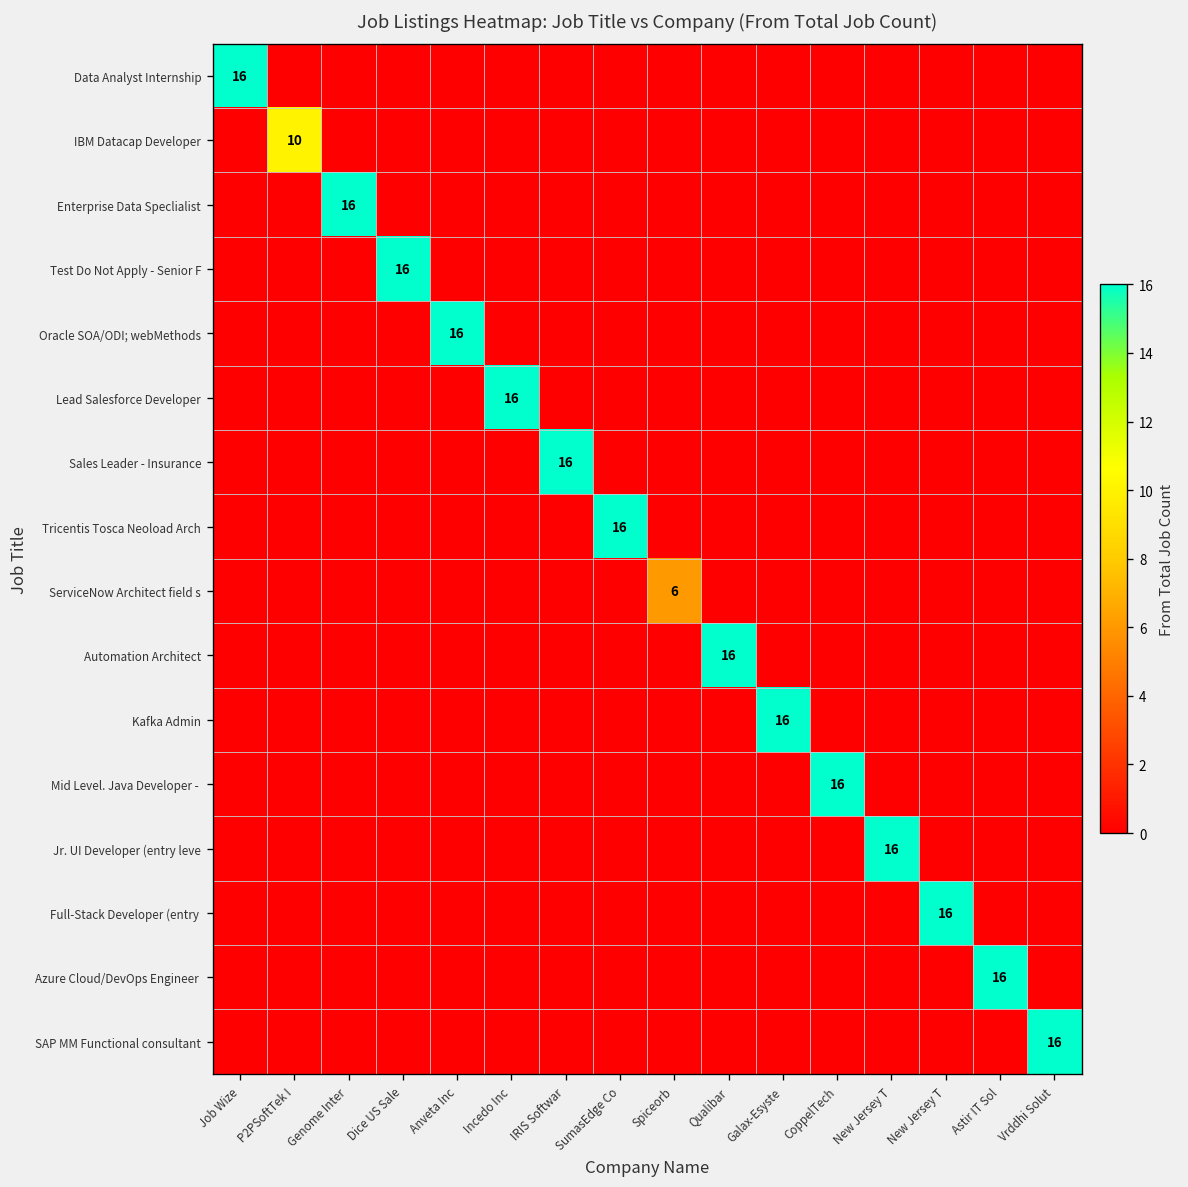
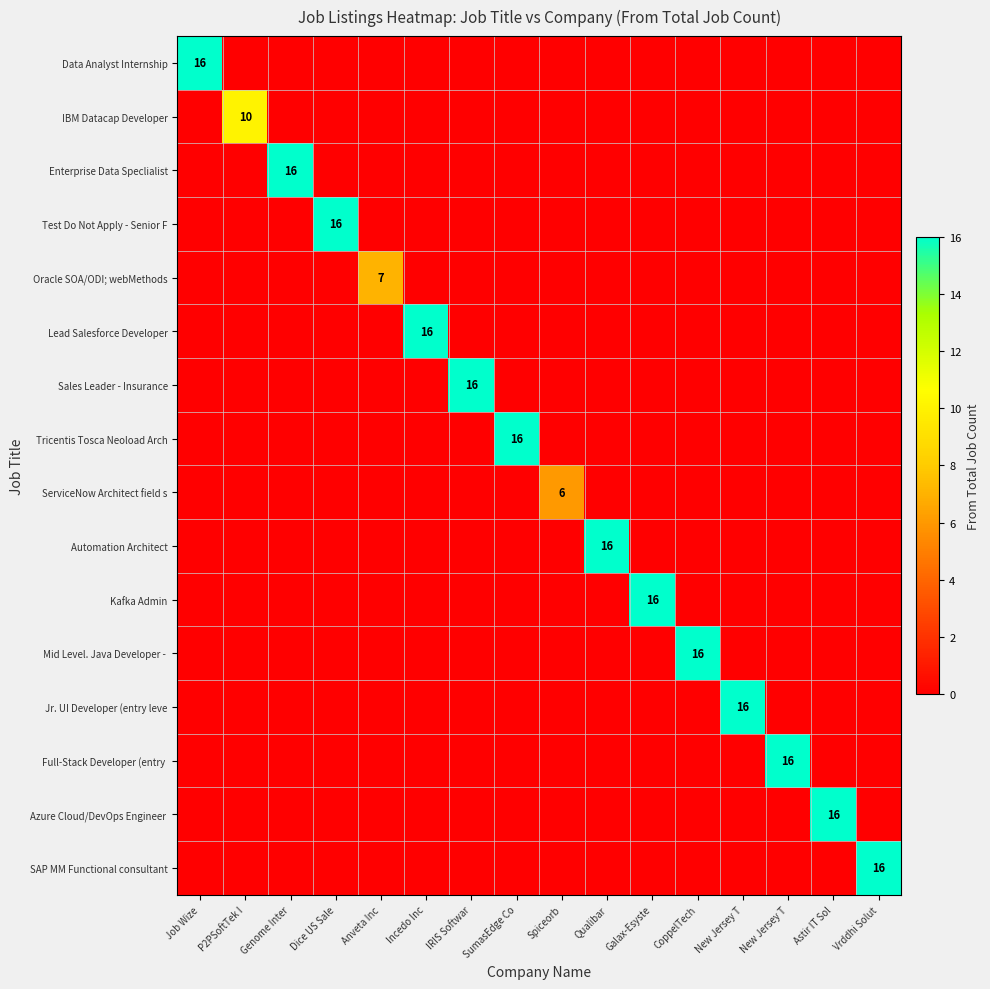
  {
    "Data Analyst Internship": {
      "Job Wize": 16
    },
    "IBM Datacap Developer": {
      "P2PSoftTek I": 10
    },
    "Enterprise Data Speclialist": {
      "Genome Inter": 16
    },
    "Test Do Not Apply - Senior F": {
      "Dice US Sale": 16
    },
    "Oracle SOA/ODI; webMethods": {
-     "Anveta Inc": 16
+     "Anveta Inc": 7
    },
    "Lead Salesforce Developer": {
      "Incedo Inc": 16
    },
    "Sales Leader - Insurance": {
      "IRIS Softwar": 16
    },
    "Tricentis Tosca Neoload Arch": {
      "SumasEdge Co": 16
    },
    "ServiceNow Architect field s": {
      "Spiceorb": 6
    },
    "Automation Architect": {
      "Qualibar": 16
    },
    "Kafka Admin": {
      "Galax-Esyste": 16
    },
    "Mid Level. Java Developer -": {
      "CoppelTech": 16
    },
    "Azure Cloud/DevOps Engineer": {
      "Astir IT Sol": 16
    },
    "SAP MM Functional consultant": {
      "Vrddhi Solut": 16
    }
  }
